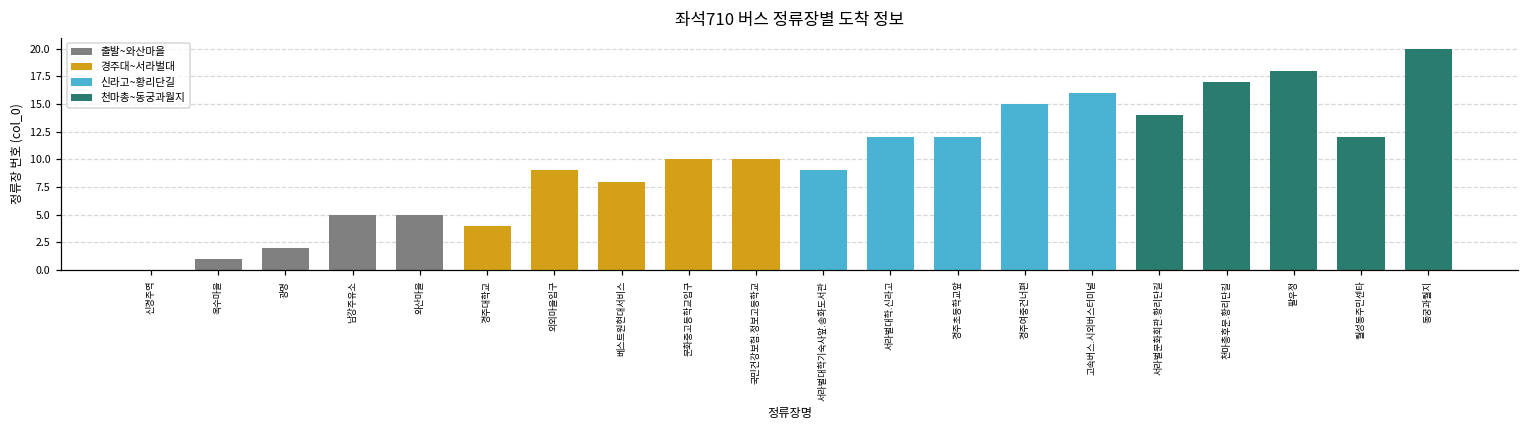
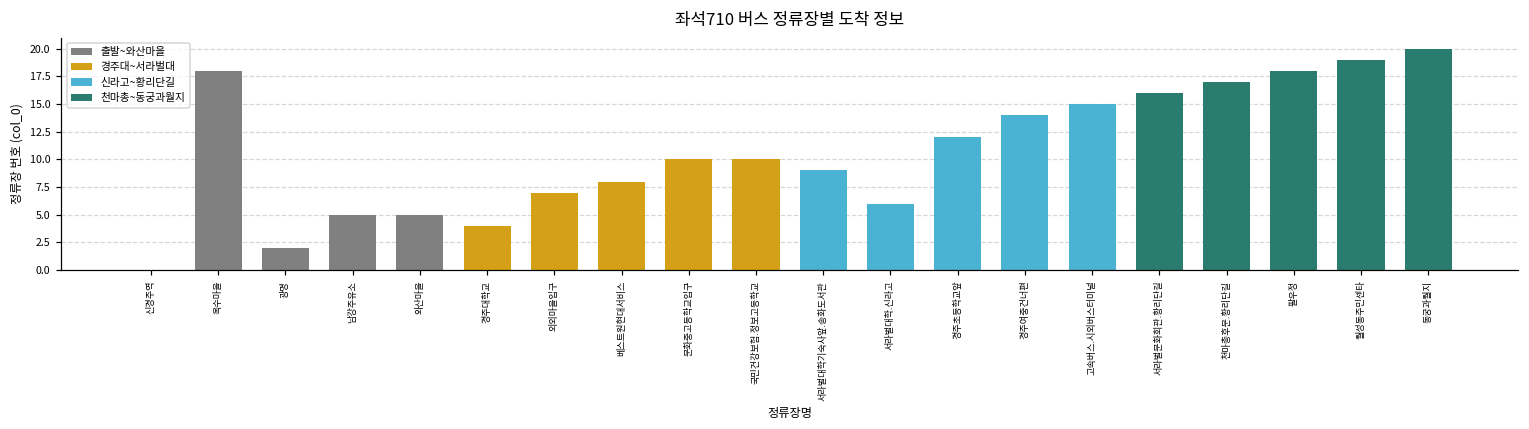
  {
    "신경주역": 0,
-   "옥수마을": 1,
+   "옥수마을": 18,
    "광명": 2,
    "남강주유소": 5,
    "와산마을": 5,
    "경주대학교": 4,
-   "외외마을입구": 9,
+   "외외마을입구": 7,
    "베스트원현대서비스": 8,
    "문화중고등학교입구": 10,
    "국민건강보험.정보고등학교": 10,
    "서라벌대학기숙사앞.송화도서관": 9,
-   "서라벌대학.신라고": 12,
+   "서라벌대학.신라고": 6,
    "경주초등학교앞": 12,
-   "경주여중건너편": 15,
-   "고속버스.시외버스터미널": 16,
-   "서라벌문화회관.황리단길": 14,
+   "경주여중건너편": 14,
+   "고속버스.시외버스터미널": 15,
+   "서라벌문화회관.황리단길": 16,
    "천마총후문.황리단길": 17,
    "팔우정": 18,
-   "월성동주민센타": 12,
+   "월성동주민센타": 19,
    "동궁과월지": 20
  }
